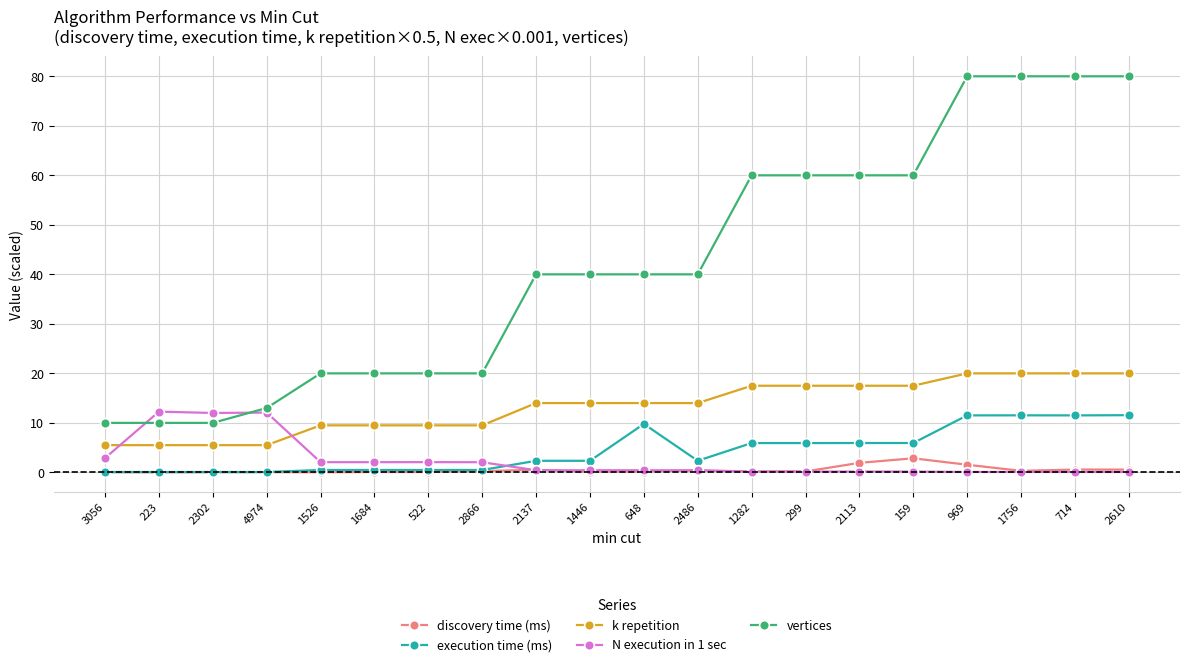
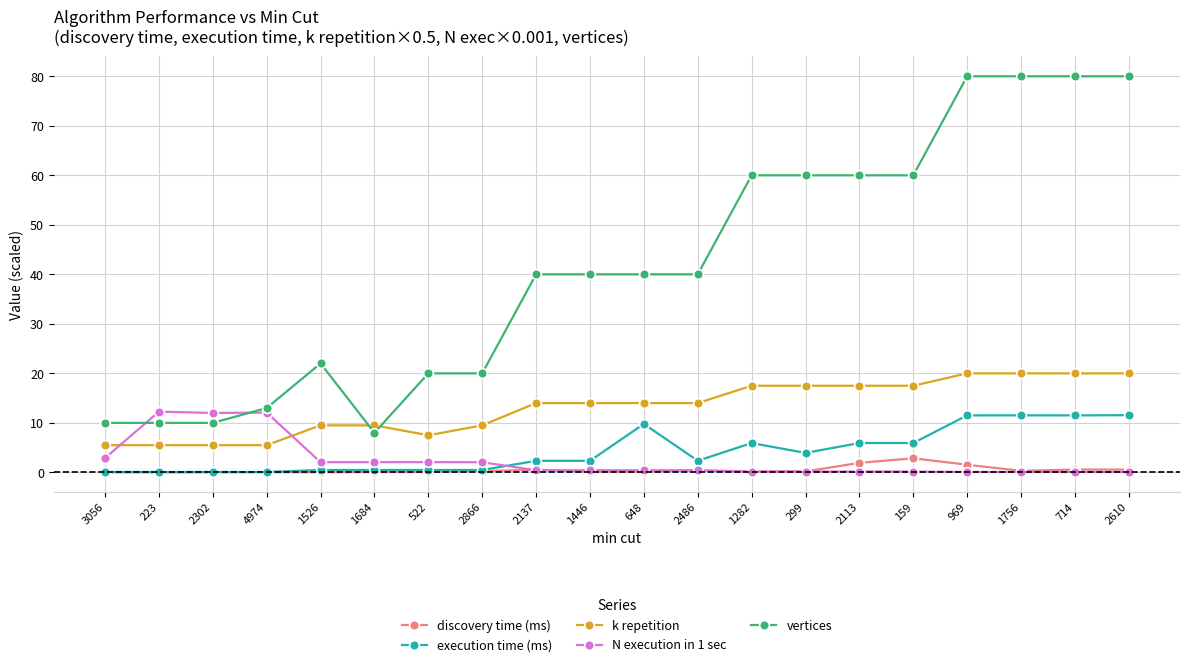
  {
    "discovery time (ms)": {
      "2113": 2,
      "159": 3,
      "969": 2
    },
    "execution time (ms)": {
      "2137": 2,
      "1446": 2,
      "648": 10,
      "2486": 2,
      "1282": 6,
-     "299": 6,
+     "299": 4,
      "2113": 6,
      "159": 6,
      "969": 12,
      "1756": 12,
      "714": 12,
      "2610": 12
    },
    "k repetition": {
      "3056": 6,
      "223": 6,
      "2302": 6,
      "4974": 6,
      "1526": 10,
      "1684": 10,
-     "522": 10,
+     "522": 8,
      "2866": 10,
      "2137": 14,
      "1446": 14,
      "648": 14,
      "2486": 14,
      "1282": 18,
      "299": 18,
      "2113": 18,
      "159": 18,
      "969": 20,
      "1756": 20,
      "714": 20,
      "2610": 20
    },
    "N execution in 1 sec": {
      "3056": 3,
      "223": 12,
      "2302": 12,
      "4974": 12,
      "1526": 2,
      "1684": 2,
      "522": 2,
      "2866": 2,
      "2113": 0,
      "159": 0,
      "969": 0
    },
    "vertices": {
      "3056": 10,
      "223": 10,
      "2302": 10,
      "4974": 13,
-     "1526": 20,
-     "1684": 20,
+     "1526": 22,
+     "1684": 8,
      "522": 20,
      "2866": 20,
      "2137": 40,
      "1446": 40,
      "648": 40,
      "2486": 40,
      "1282": 60,
      "299": 60,
      "2113": 60,
      "159": 60,
      "969": 80,
      "1756": 80,
      "714": 80,
      "2610": 80
    }
  }
